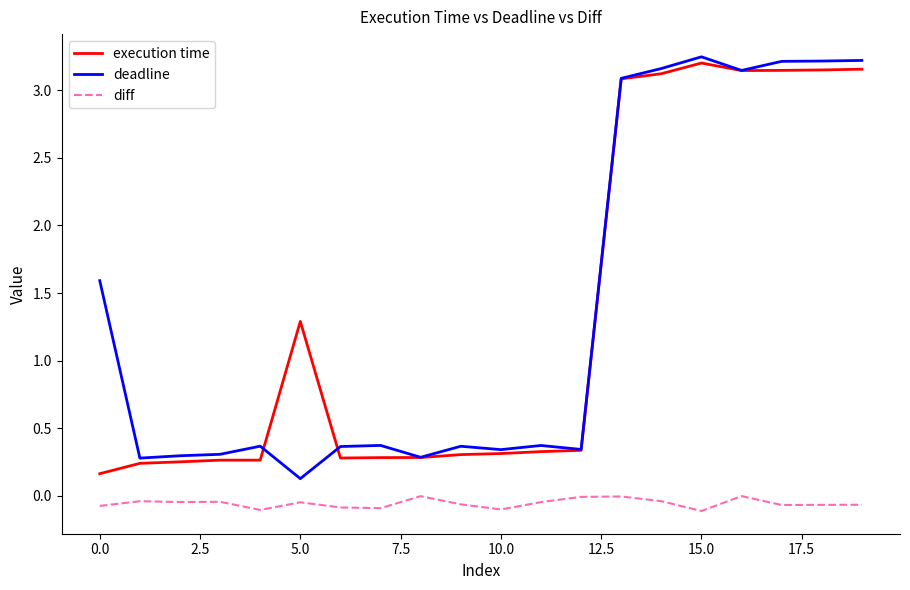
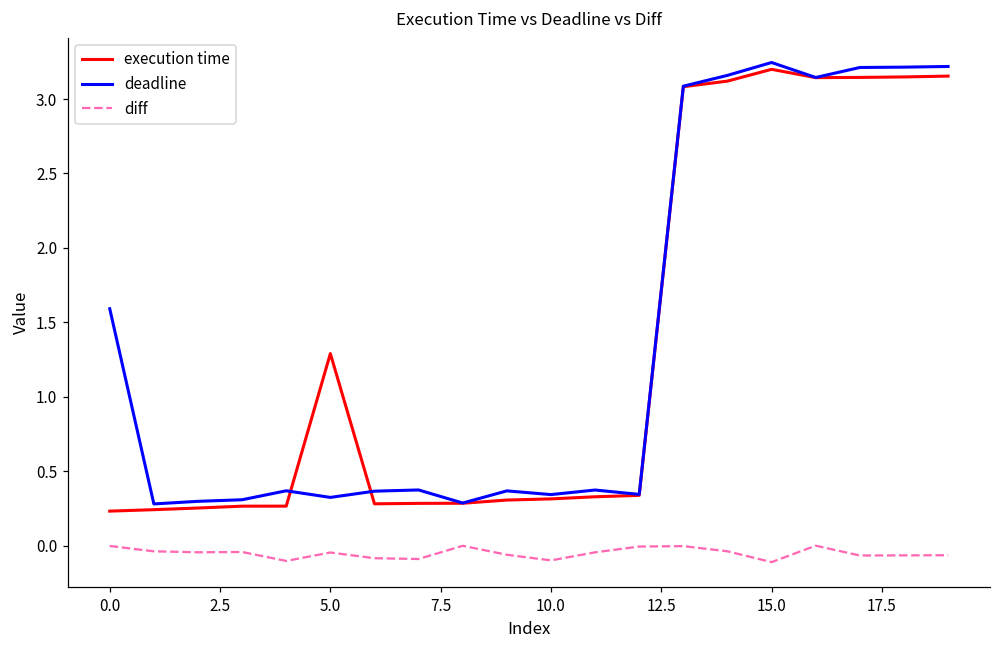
  {
    "execution time": {
-     "0.0": 0.16,
+     "0.0": 0.23,
      "5.0": 1.29,
      "10.0": 0.31,
      "15.0": 3.20
    },
    "deadline": {
      "0.0": 1.59,
-     "5.0": 0.13,
+     "5.0": 0.32,
      "10.0": 0.34,
      "15.0": 3.25
    },
    "diff": {
-     "0.0": -0.07,
+     "0.0": 0.00,
      "5.0": -0.05,
      "10.0": -0.10,
      "15.0": -0.11
    }
  }
